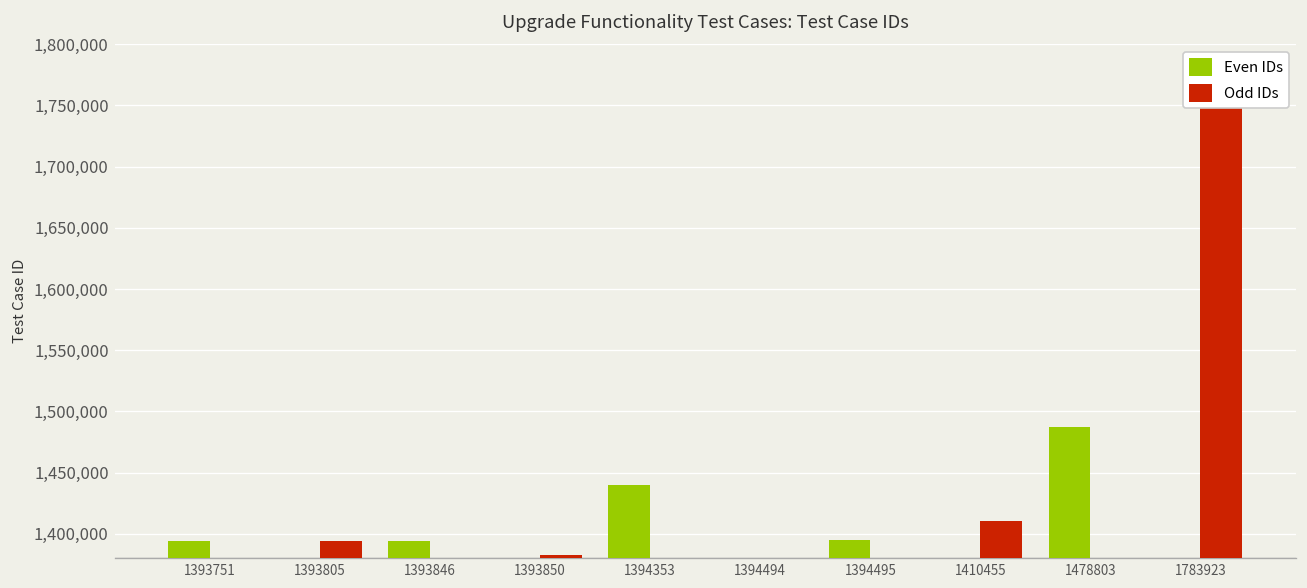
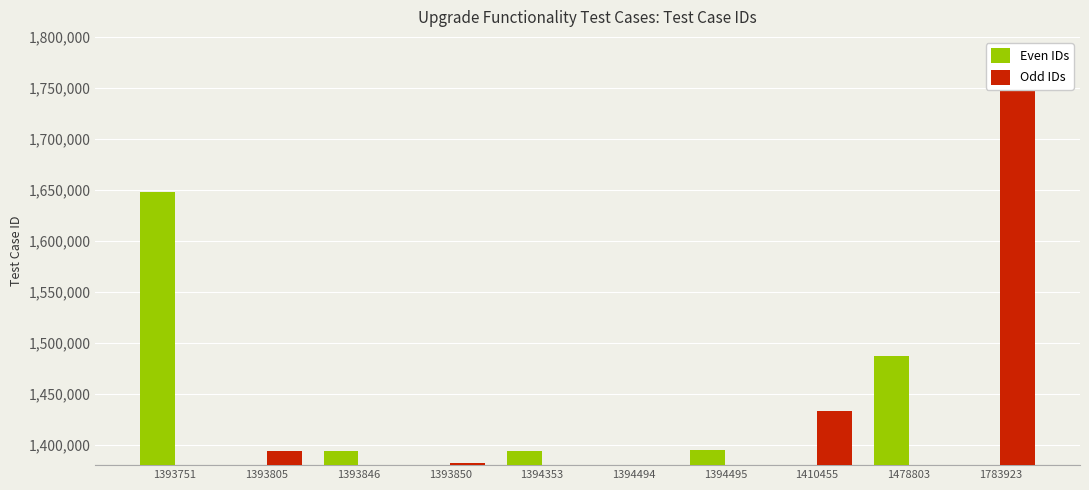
  {
    "Even IDs": {
-     "1393751": "1,394,000",
+     "1393751": "1,648,000",
      "1393846": "1,394,000",
-     "1394353": "1,440,000",
+     "1394353": "1,394,000",
      "1394495": "1,394,000",
      "1478803": "1,487,000"
    },
    "Odd IDs": {
      "1393805": "1,394,000",
      "1393850": "1,383,000",
-     "1410455": "1,410,000"
+     "1410455": "1,433,000"
    }
  }
